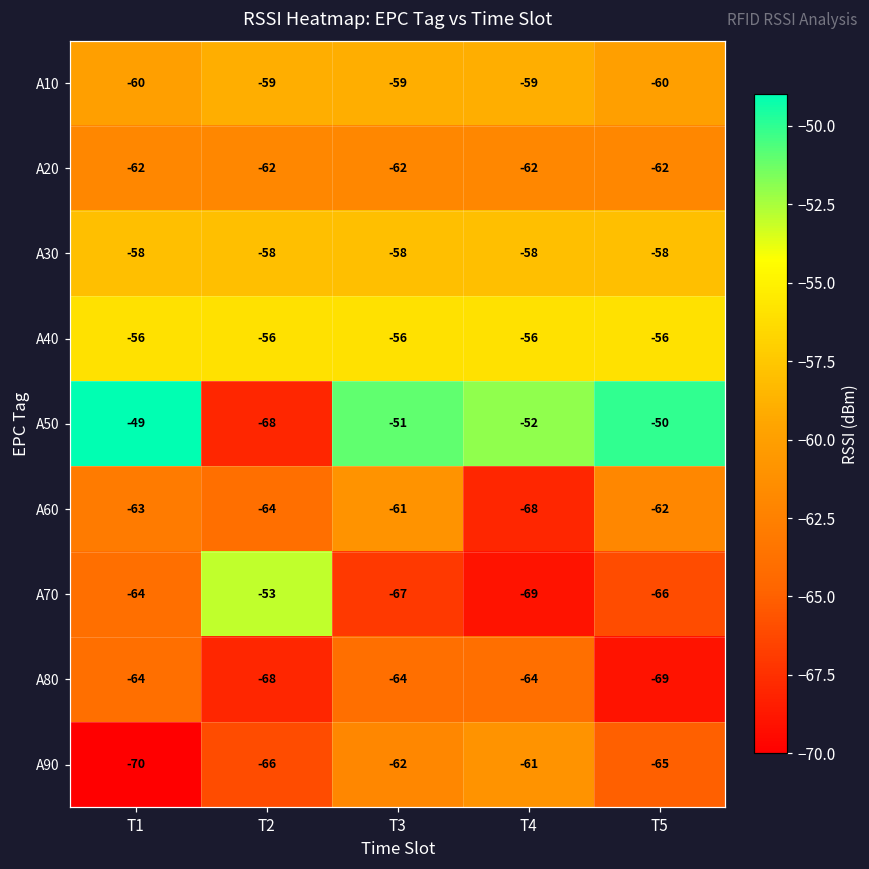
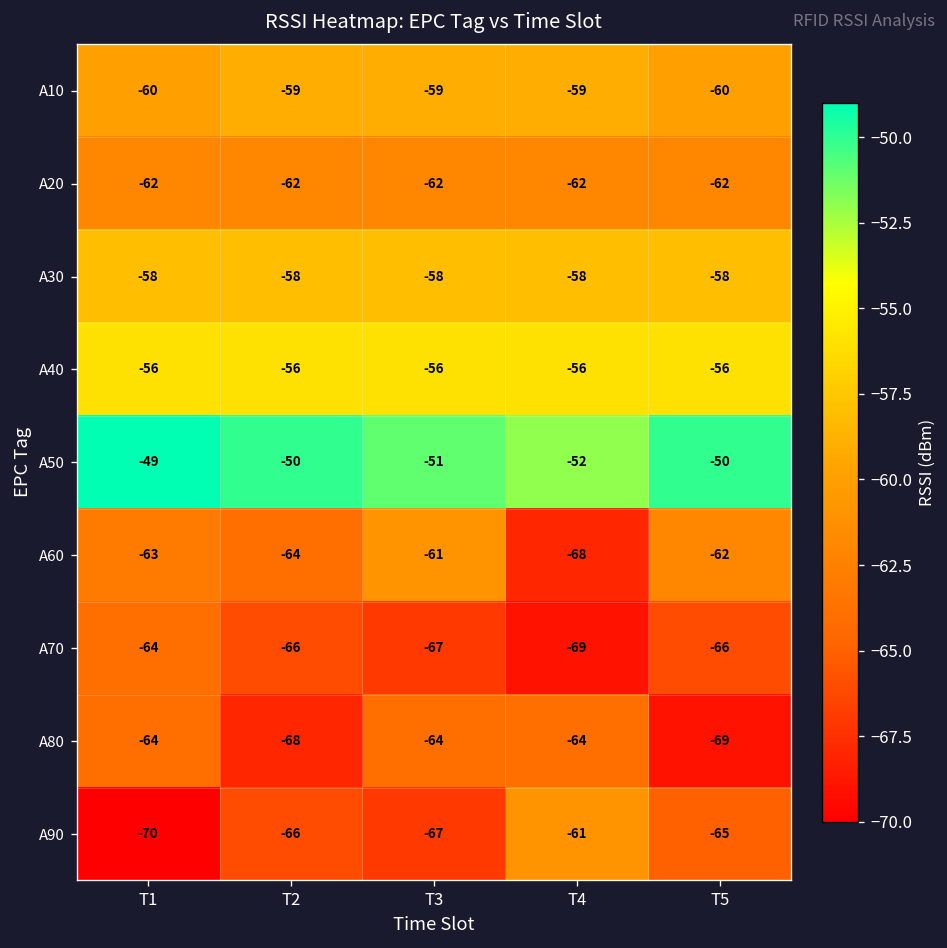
  {
    "A10": {
      "T1": -60,
      "T2": -59,
      "T3": -59,
      "T4": -59,
      "T5": -60
    },
    "A20": {
      "T1": -62,
      "T2": -62,
      "T3": -62,
      "T4": -62,
      "T5": -62
    },
    "A30": {
      "T1": -58,
      "T2": -58,
      "T3": -58,
      "T4": -58,
      "T5": -58
    },
    "A40": {
      "T1": -56,
      "T2": -56,
      "T3": -56,
      "T4": -56,
      "T5": -56
    },
    "A50": {
      "T1": -49,
-     "T2": -68,
+     "T2": -50,
      "T3": -51,
      "T4": -52,
      "T5": -50
    },
    "A60": {
      "T1": -63,
      "T2": -64,
      "T3": -61,
      "T4": -68,
      "T5": -62
    },
    "A70": {
      "T1": -64,
-     "T2": -53,
+     "T2": -66,
      "T3": -67,
      "T4": -69,
      "T5": -66
    },
    "A80": {
      "T1": -64,
      "T2": -68,
      "T3": -64,
      "T4": -64,
      "T5": -69
    },
    "A90": {
      "T1": -70,
      "T2": -66,
-     "T3": -62,
+     "T3": -67,
      "T4": -61,
      "T5": -65
    }
  }
